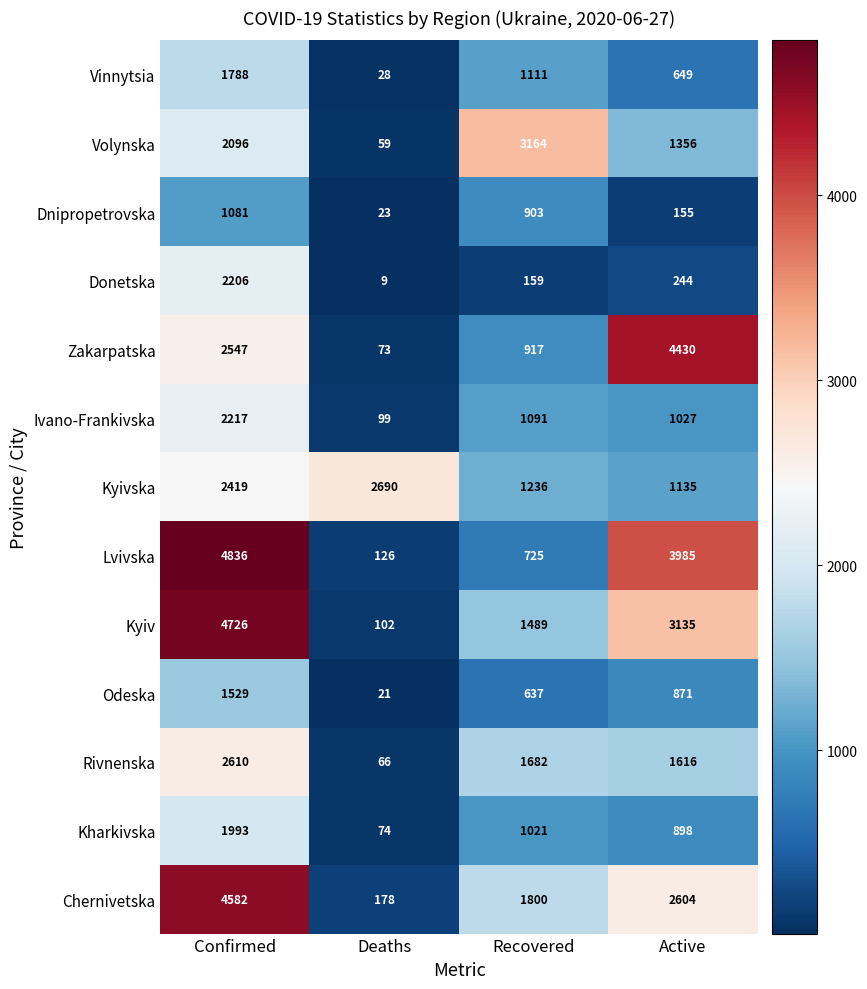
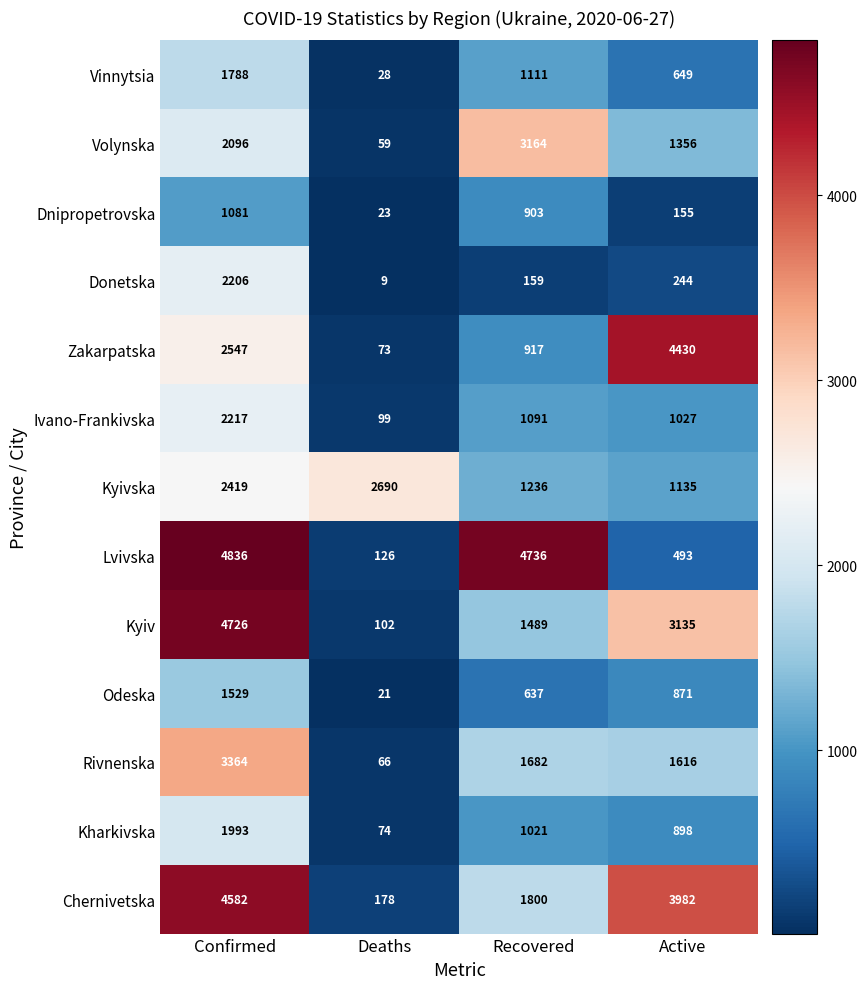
  {
    "Vinnytsia": {
      "Confirmed": 1788,
      "Deaths": 28,
      "Recovered": 1111,
      "Active": 649
    },
    "Volynska": {
      "Confirmed": 2096,
      "Deaths": 59,
      "Recovered": 3164,
      "Active": 1356
    },
    "Dnipropetrovska": {
      "Confirmed": 1081,
      "Deaths": 23,
      "Recovered": 903,
      "Active": 155
    },
    "Donetska": {
      "Confirmed": 2206,
      "Deaths": 9,
      "Recovered": 159,
      "Active": 244
    },
    "Zakarpatska": {
      "Confirmed": 2547,
      "Deaths": 73,
      "Recovered": 917,
      "Active": 4430
    },
    "Ivano-Frankivska": {
      "Confirmed": 2217,
      "Deaths": 99,
      "Recovered": 1091,
      "Active": 1027
    },
    "Kyivska": {
      "Confirmed": 2419,
      "Deaths": 2690,
      "Recovered": 1236,
      "Active": 1135
    },
    "Lvivska": {
      "Confirmed": 4836,
      "Deaths": 126,
-     "Recovered": 725,
-     "Active": 3985
+     "Recovered": 4736,
+     "Active": 493
    },
    "Kyiv": {
      "Confirmed": 4726,
      "Deaths": 102,
      "Recovered": 1489,
      "Active": 3135
    },
    "Odeska": {
      "Confirmed": 1529,
      "Deaths": 21,
      "Recovered": 637,
      "Active": 871
    },
    "Rivnenska": {
-     "Confirmed": 2610,
+     "Confirmed": 3364,
      "Deaths": 66,
      "Recovered": 1682,
      "Active": 1616
    },
    "Kharkivska": {
      "Confirmed": 1993,
      "Deaths": 74,
      "Recovered": 1021,
      "Active": 898
    },
    "Chernivetska": {
      "Confirmed": 4582,
      "Deaths": 178,
      "Recovered": 1800,
-     "Active": 2604
+     "Active": 3982
    }
  }
